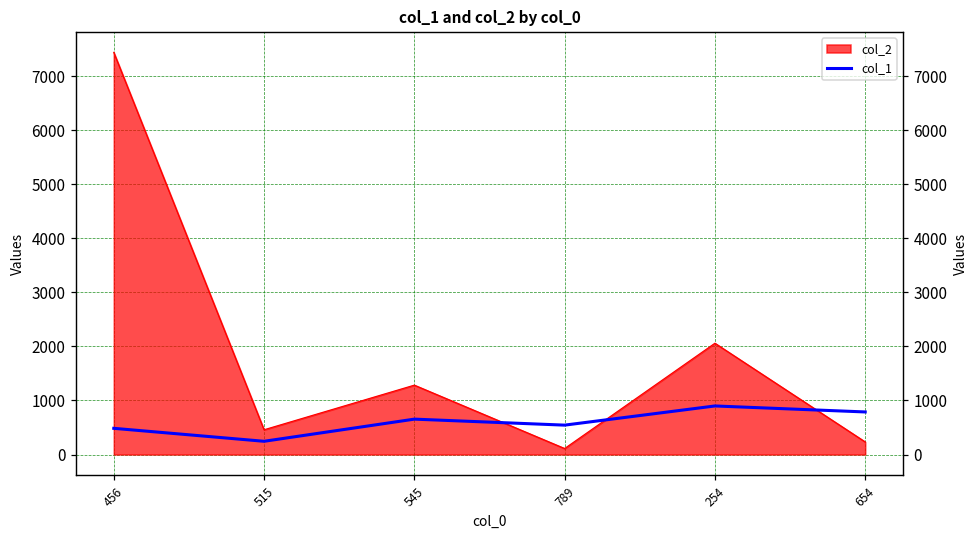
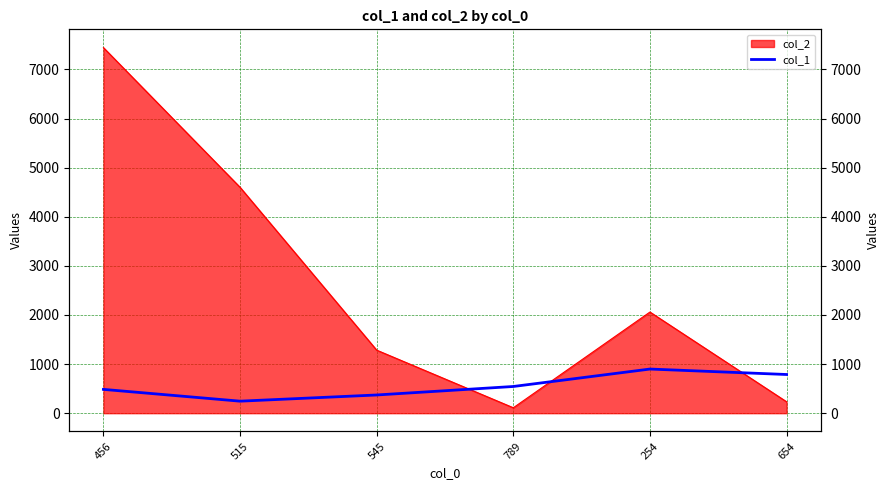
  {
    "col_2": {
      "456": 7400,
-     "515": 500,
+     "515": 4600,
      "545": 1300,
      "789": 100,
      "254": 2100,
      "654": 200
    },
    "col_1": {
      "456": 500,
      "515": 200,
-     "545": 700,
+     "545": 400,
      "789": 500,
      "254": 900,
      "654": 800
    }
  }
